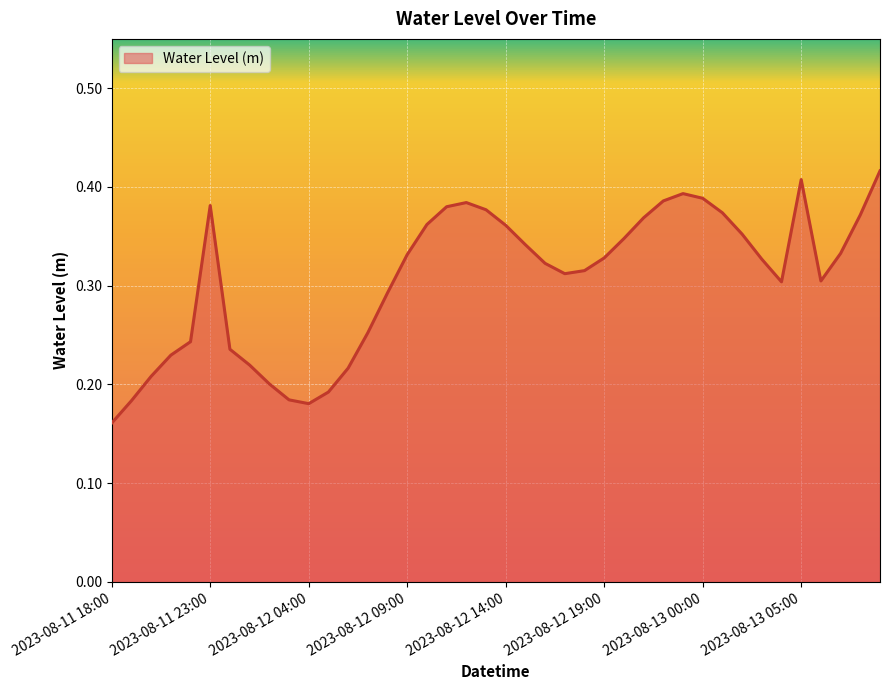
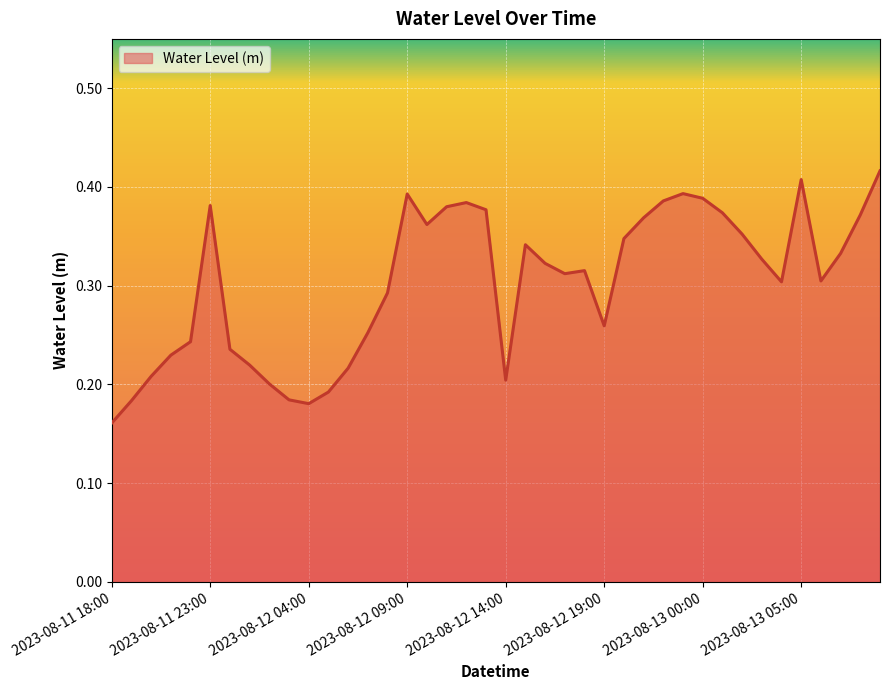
  {
    "2023-08-11 18:00": 0.16,
    "2023-08-11 23:00": 0.38,
    "2023-08-12 04:00": 0.18,
-   "2023-08-12 09:00": 0.33,
-   "2023-08-12 14:00": 0.36,
-   "2023-08-12 19:00": 0.33,
+   "2023-08-12 09:00": 0.39,
+   "2023-08-12 14:00": 0.20,
+   "2023-08-12 19:00": 0.26,
    "2023-08-13 00:00": 0.39,
    "2023-08-13 05:00": 0.41
  }
